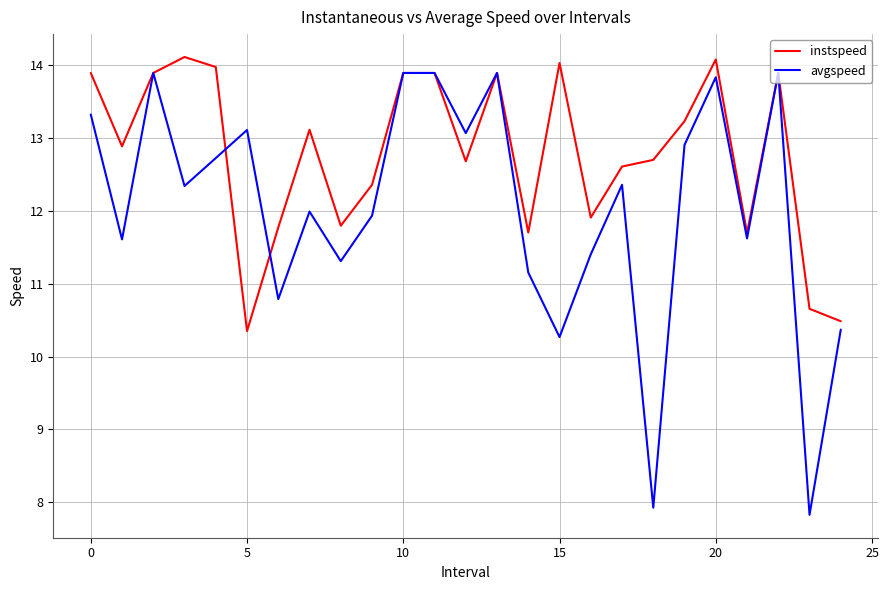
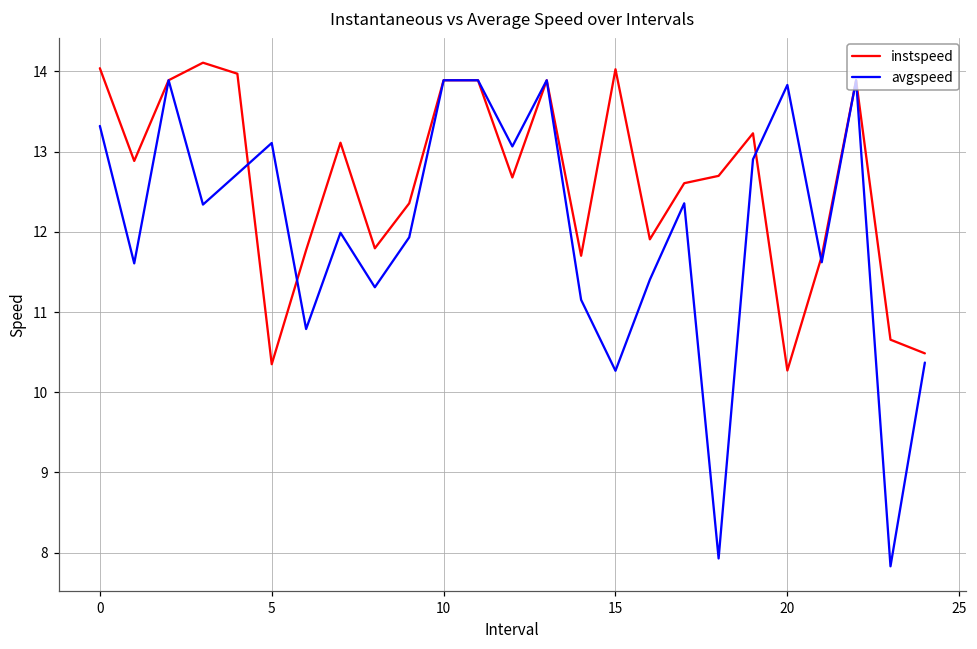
  {
    "instspeed": {
-     "0": 13.9,
+     "0": 14.0,
      "5": 10.3,
      "15": 14.0,
-     "20": 14.1
+     "20": 10.3
    },
    "avgspeed": {
      "0": 13.3,
      "5": 13.1,
      "15": 10.3,
      "20": 13.8
    }
  }
